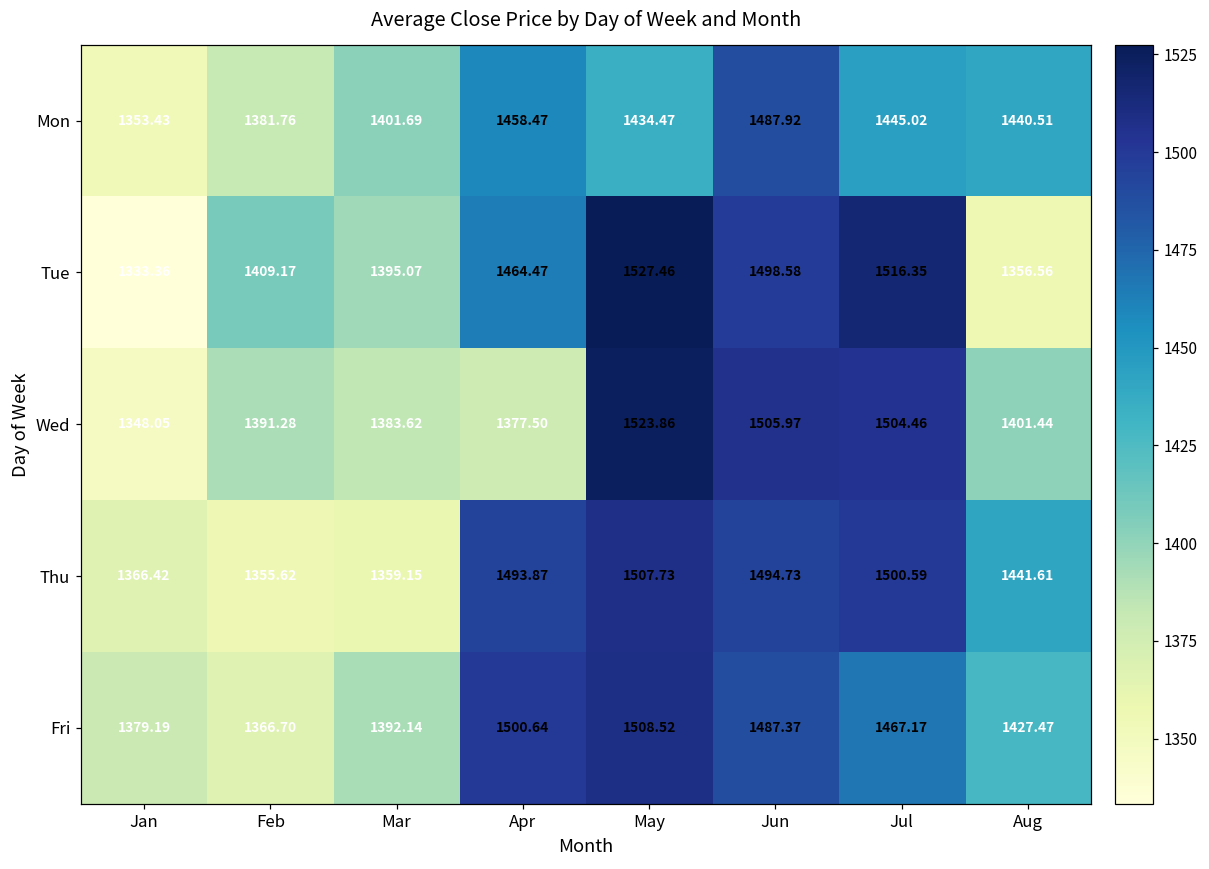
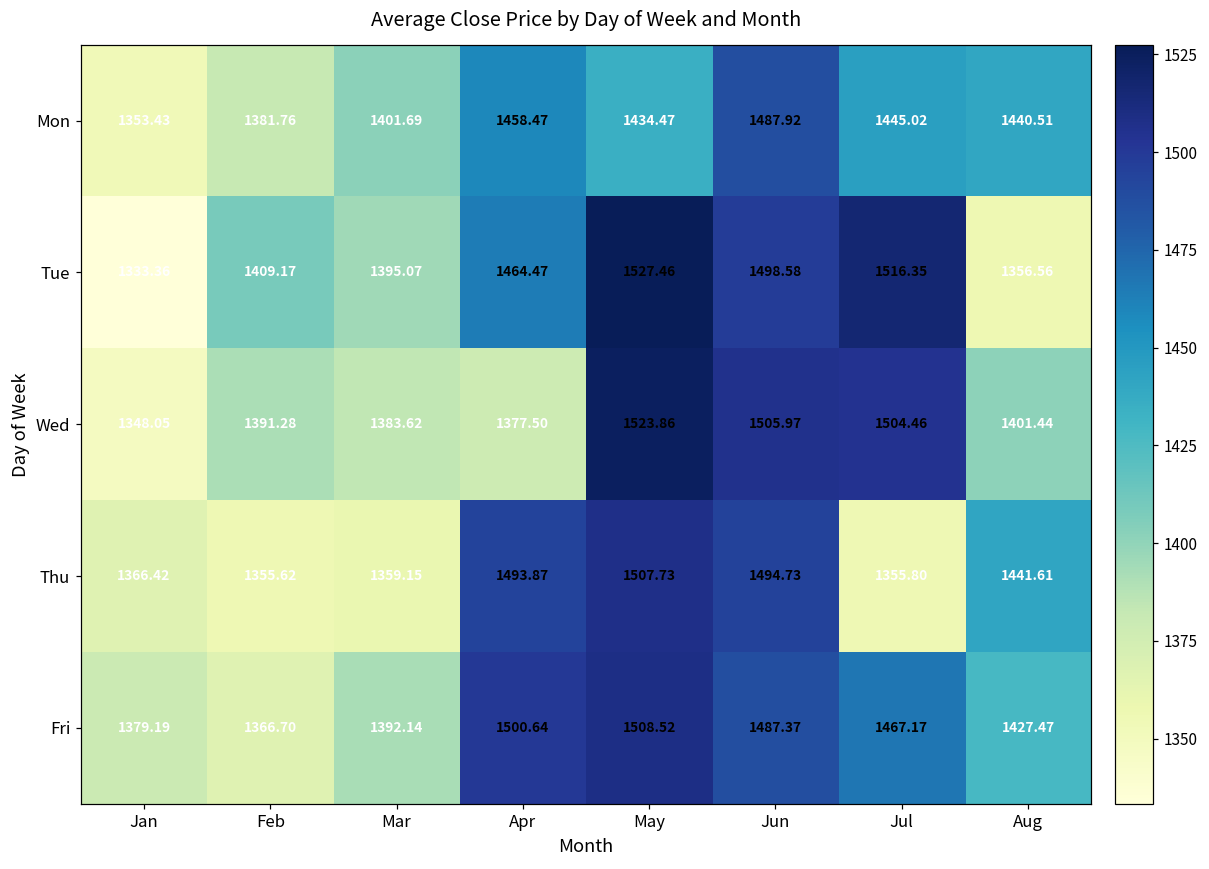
  {
    "Mon": {
      "Jan": 1353.43,
      "Feb": 1381.76,
      "Mar": 1401.69,
      "Apr": 1458.47,
      "May": 1434.47,
      "Jun": 1487.92,
      "Jul": 1445.02,
      "Aug": 1440.51
    },
    "Tue": {
      "Feb": 1409.17,
      "Mar": 1395.07,
      "Apr": 1464.47,
      "May": 1527.46,
      "Jun": 1498.58,
      "Jul": 1516.35,
      "Aug": 1356.56
    },
    "Wed": {
      "Jan": 1348.05,
      "Feb": 1391.28,
      "Mar": 1383.62,
      "Apr": 1377.50,
      "May": 1523.86,
      "Jun": 1505.97,
      "Jul": 1504.46,
      "Aug": 1401.44
    },
    "Thu": {
      "Jan": 1366.42,
      "Feb": 1355.62,
      "Mar": 1359.15,
      "Apr": 1493.87,
      "May": 1507.73,
      "Jun": 1494.73,
-     "Jul": 1500.59,
+     "Jul": 1355.80,
      "Aug": 1441.61
    },
    "Fri": {
      "Jan": 1379.19,
      "Feb": 1366.70,
      "Mar": 1392.14,
      "Apr": 1500.64,
      "May": 1508.52,
      "Jun": 1487.37,
      "Jul": 1467.17,
      "Aug": 1427.47
    }
  }
